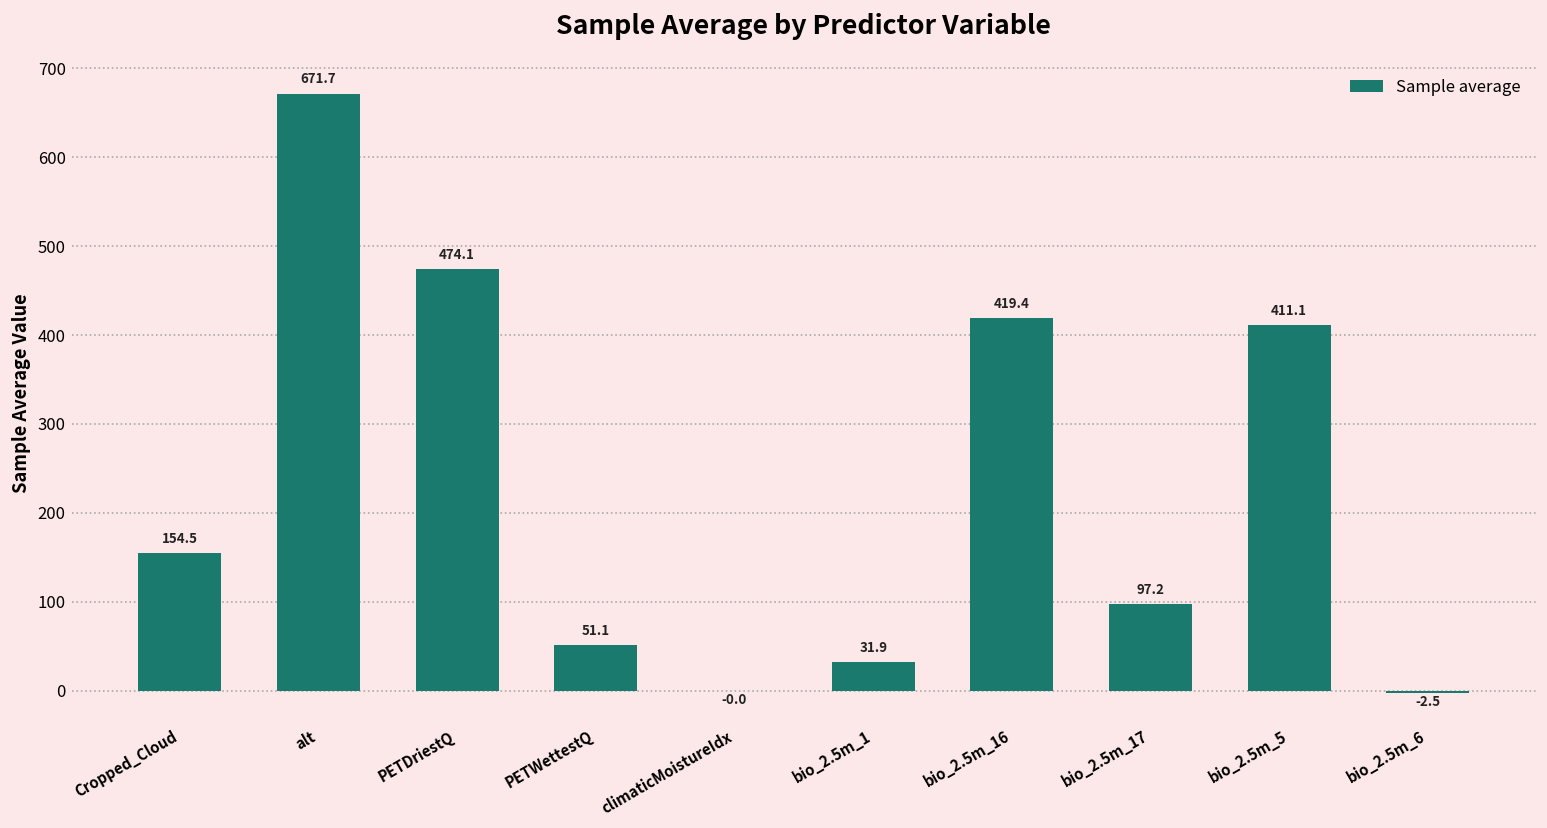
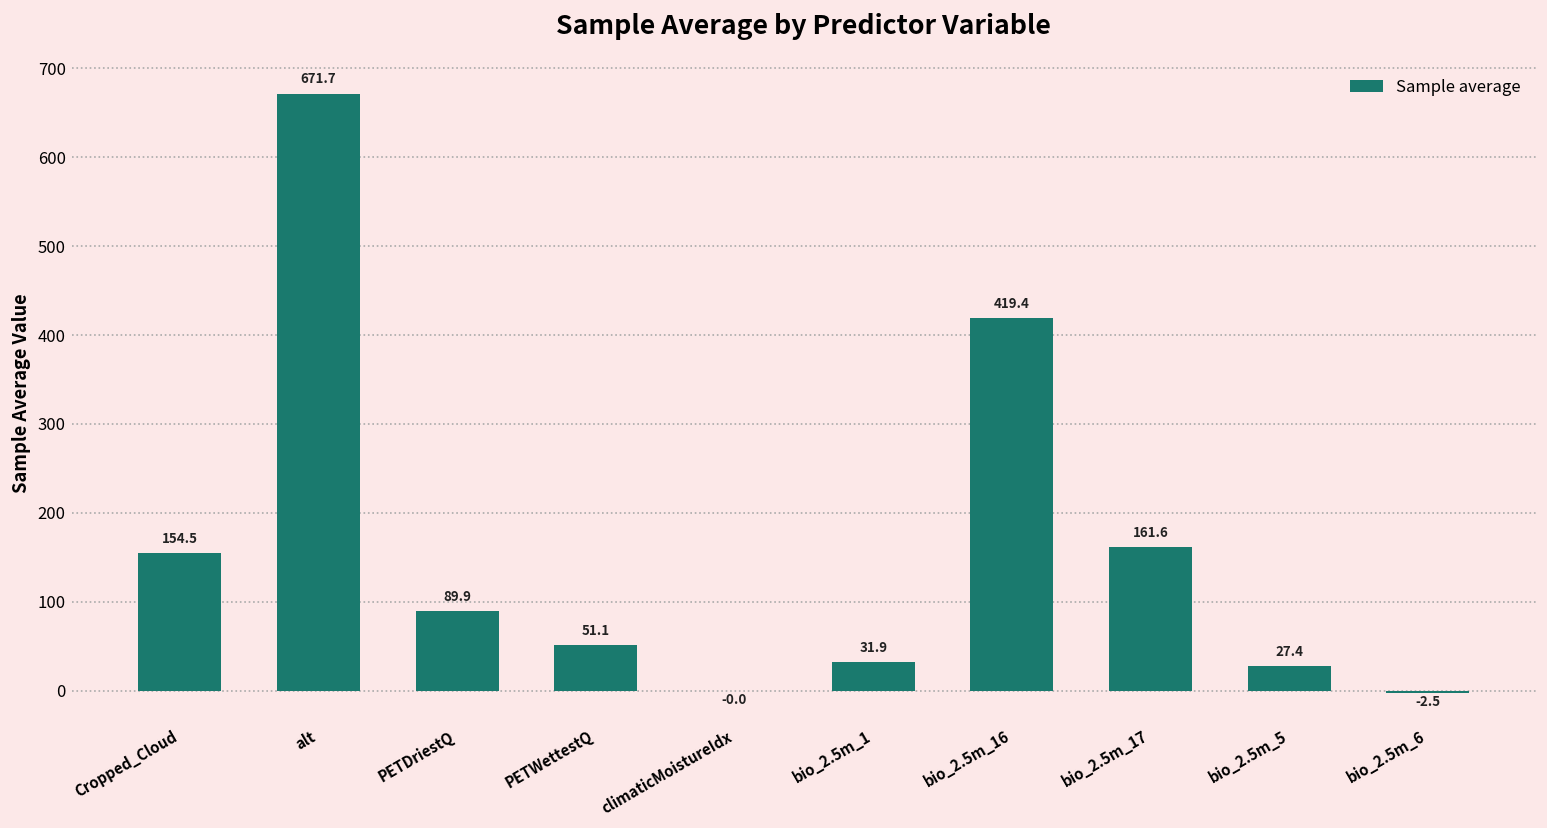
  {
    "Cropped_Cloud": 154.5,
    "alt": 671.7,
-   "PETDriestQ": 474.1,
+   "PETDriestQ": 89.9,
    "PETWettestQ": 51.1,
    "climaticMoistureIdx": -0.0,
    "bio_2.5m_1": 31.9,
    "bio_2.5m_16": 419.4,
-   "bio_2.5m_17": 97.2,
-   "bio_2.5m_5": 411.1,
+   "bio_2.5m_17": 161.6,
+   "bio_2.5m_5": 27.4,
    "bio_2.5m_6": -2.5
  }
